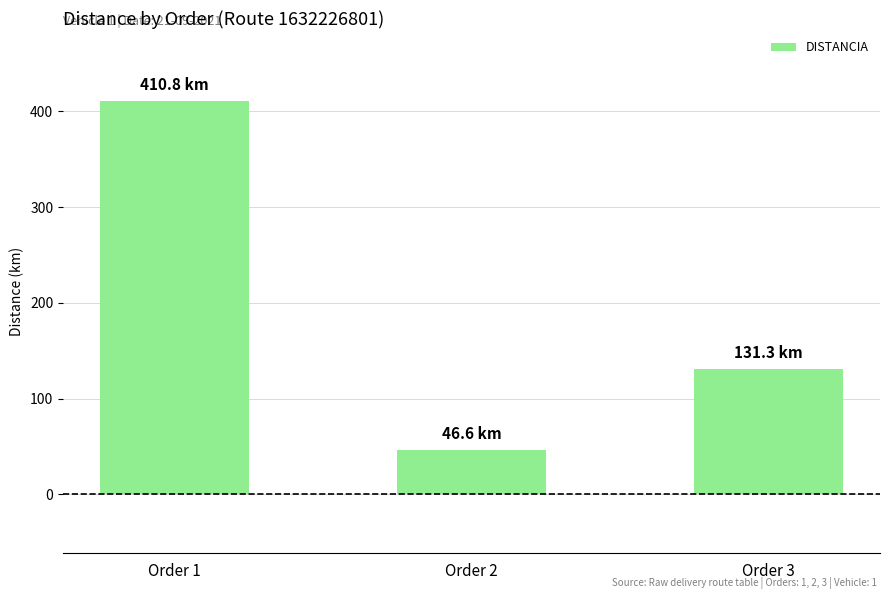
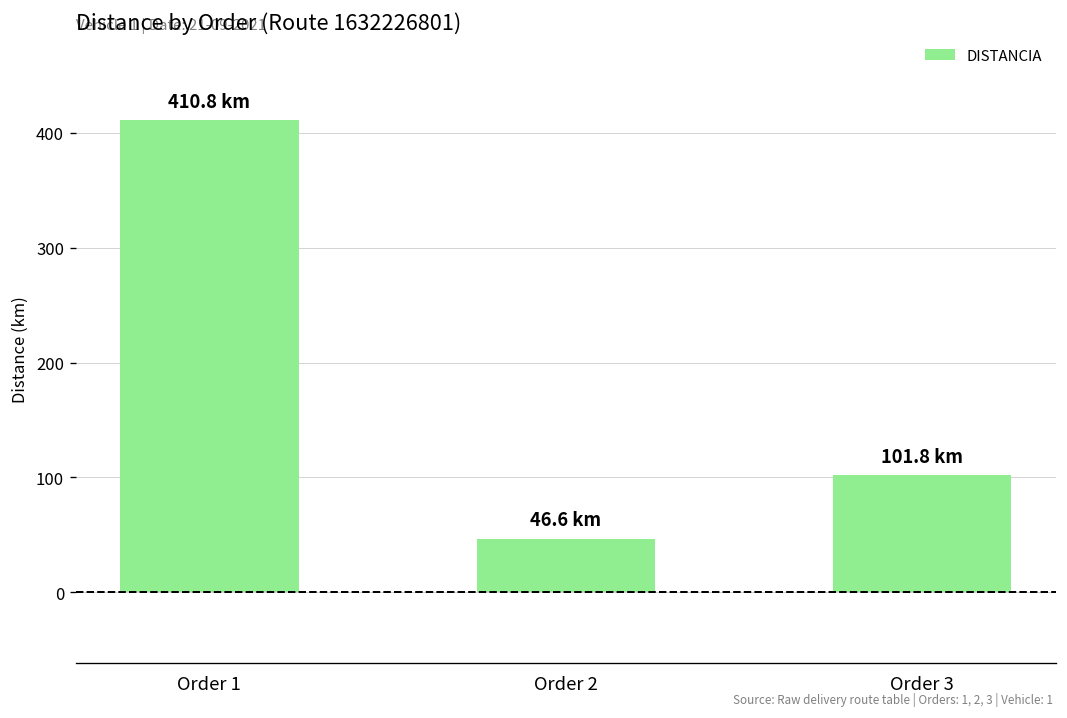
  {
    "Order 1": 410.8,
    "Order 2": 46.6,
-   "Order 3": 131.3
+   "Order 3": 101.8
  }
